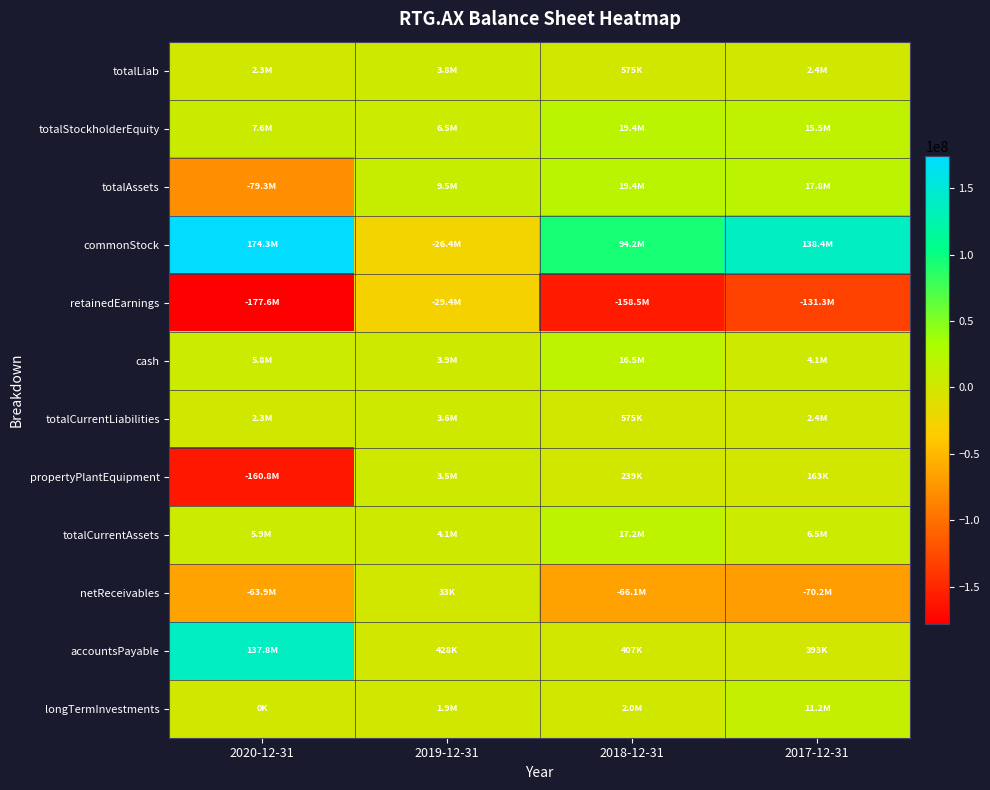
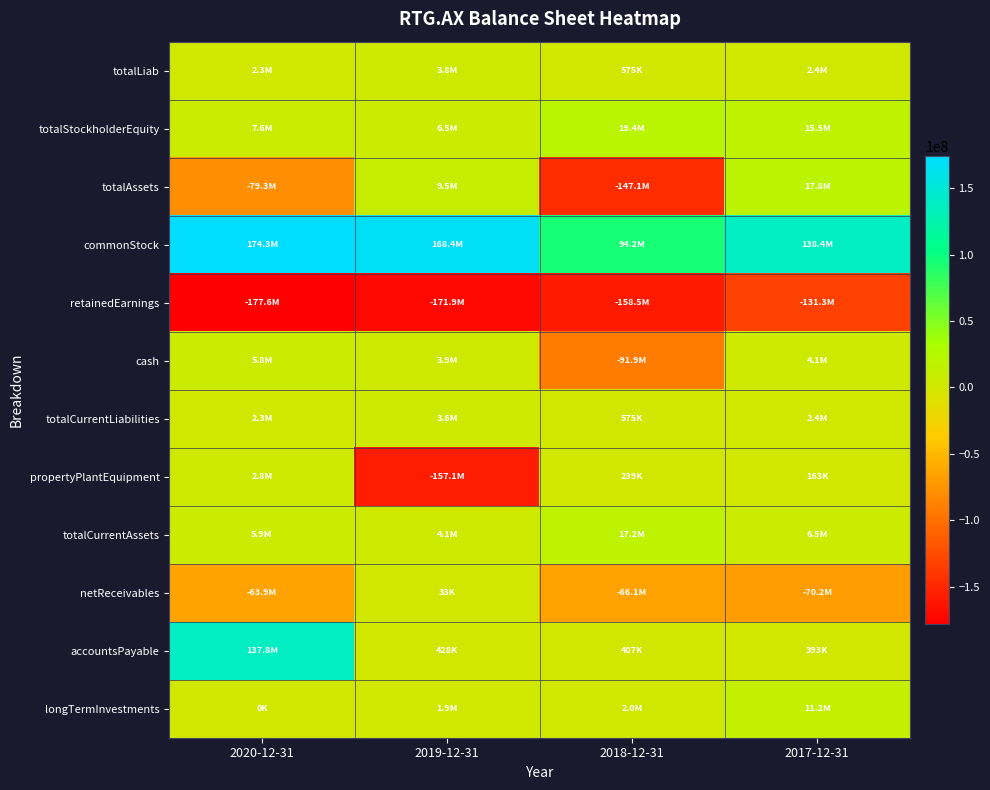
  {
    "totalLiab": {
      "2020-12-31": "2.3M",
      "2019-12-31": "3.8M",
      "2018-12-31": "575K",
      "2017-12-31": "2.4M"
    },
    "totalStockholderEquity": {
      "2020-12-31": "7.6M",
      "2019-12-31": "6.5M",
      "2018-12-31": "19.4M",
      "2017-12-31": "15.5M"
    },
    "totalAssets": {
      "2020-12-31": "-79.3M",
      "2019-12-31": "9.5M",
-     "2018-12-31": "19.4M",
+     "2018-12-31": "-147.1M",
      "2017-12-31": "17.8M"
    },
    "commonStock": {
      "2020-12-31": "174.3M",
-     "2019-12-31": "-26.4M",
+     "2019-12-31": "168.4M",
      "2018-12-31": "94.2M",
      "2017-12-31": "138.4M"
    },
    "retainedEarnings": {
      "2020-12-31": "-177.6M",
-     "2019-12-31": "-29.4M",
+     "2019-12-31": "-171.9M",
      "2018-12-31": "-158.5M",
      "2017-12-31": "-131.3M"
    },
    "cash": {
      "2020-12-31": "5.8M",
      "2019-12-31": "3.9M",
-     "2018-12-31": "16.5M",
+     "2018-12-31": "-91.9M",
      "2017-12-31": "4.1M"
    },
    "totalCurrentLiabilities": {
      "2020-12-31": "2.3M",
      "2019-12-31": "3.6M",
      "2018-12-31": "575K",
      "2017-12-31": "2.4M"
    },
    "propertyPlantEquipment": {
-     "2020-12-31": "-160.8M",
-     "2019-12-31": "3.5M",
+     "2020-12-31": "2.8M",
+     "2019-12-31": "-157.1M",
      "2018-12-31": "239K",
      "2017-12-31": "163K"
    },
    "totalCurrentAssets": {
      "2020-12-31": "5.9M",
      "2019-12-31": "4.1M",
      "2018-12-31": "17.2M",
      "2017-12-31": "6.5M"
    },
    "netReceivables": {
      "2020-12-31": "-63.9M",
      "2019-12-31": "33K",
      "2018-12-31": "-66.1M",
      "2017-12-31": "-70.2M"
    },
    "accountsPayable": {
      "2020-12-31": "137.8M",
      "2019-12-31": "428K",
      "2018-12-31": "407K",
      "2017-12-31": "393K"
    },
    "longTermInvestments": {
      "2020-12-31": "0K",
      "2019-12-31": "1.9M",
      "2018-12-31": "2.0M",
      "2017-12-31": "11.2M"
    }
  }
